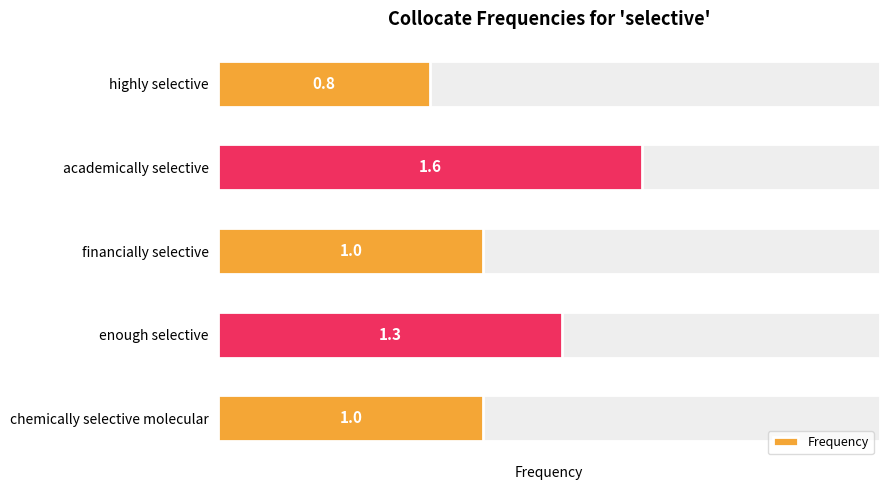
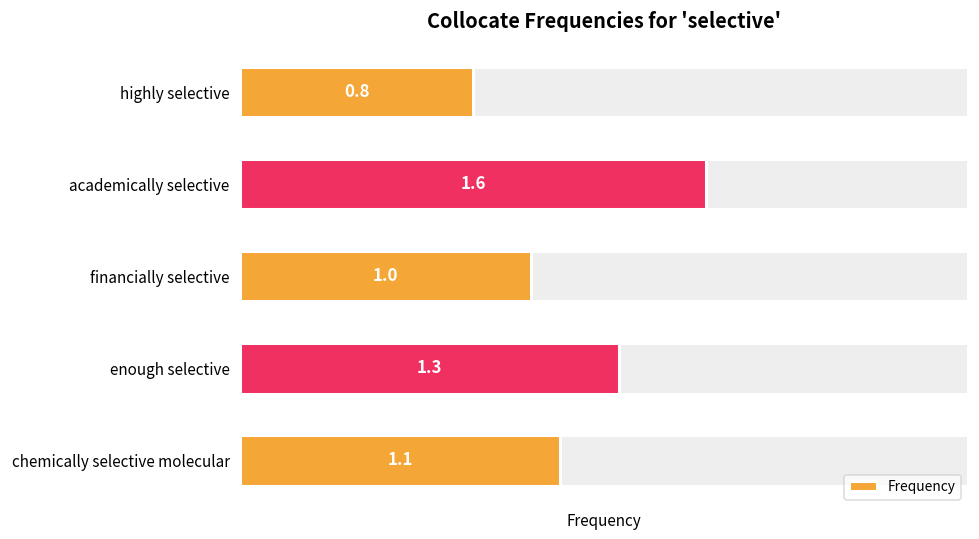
  {
    "Frequency": {
-     "chemically selective molecular": 1.0
+     "chemically selective molecular": 1.1
    }
  }
